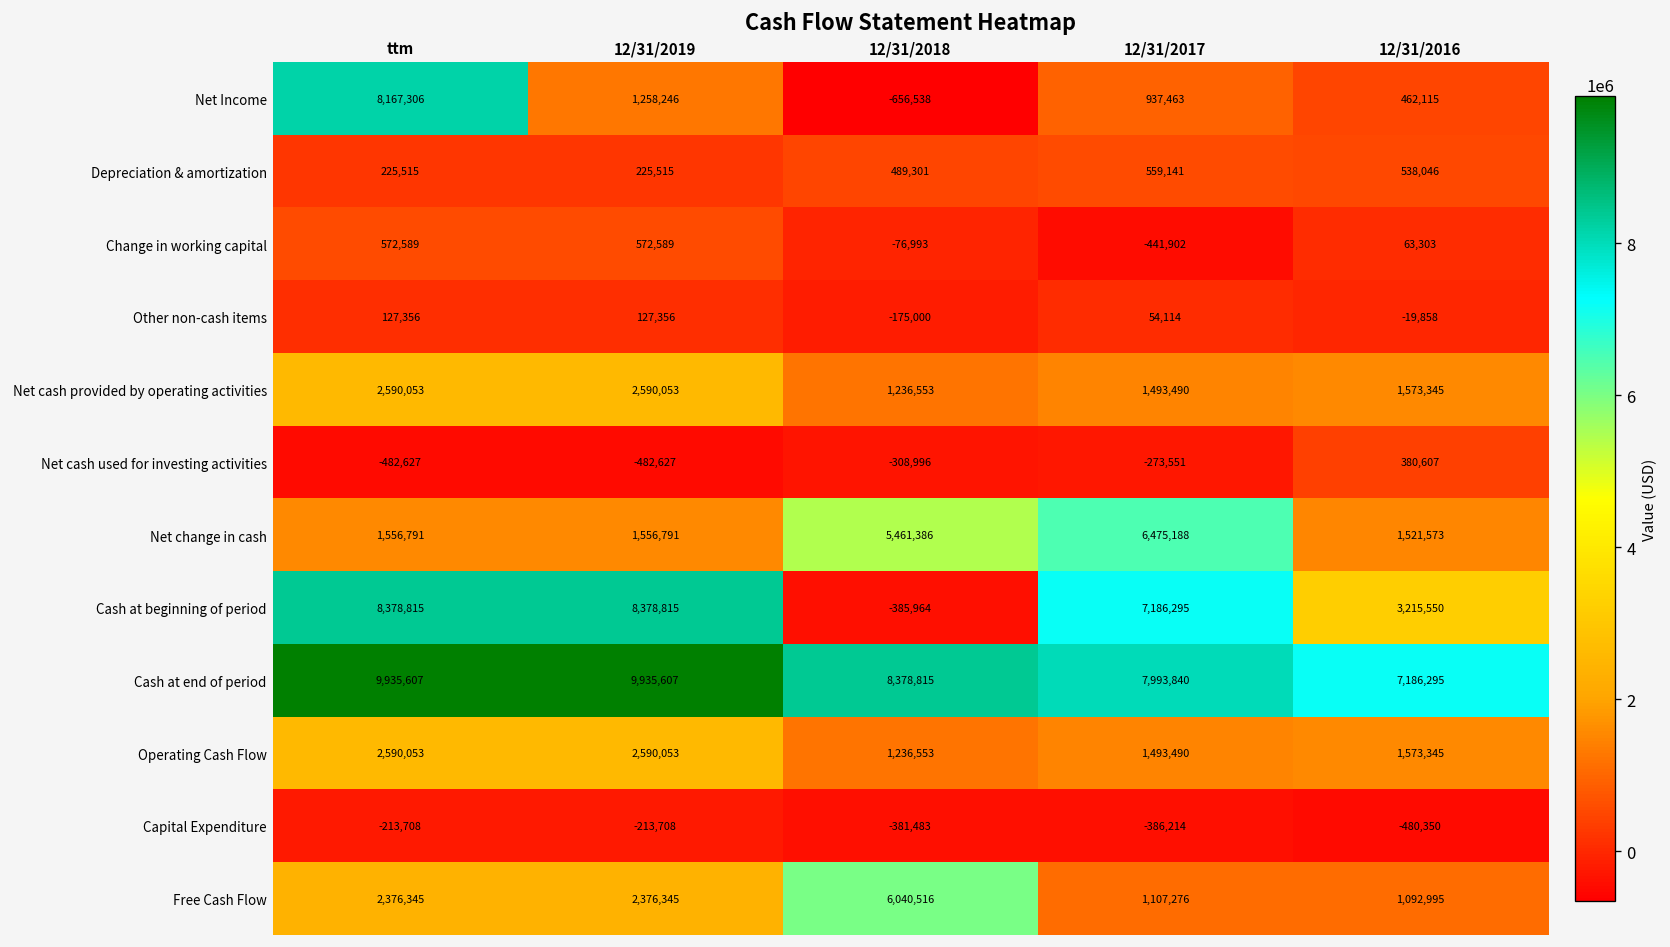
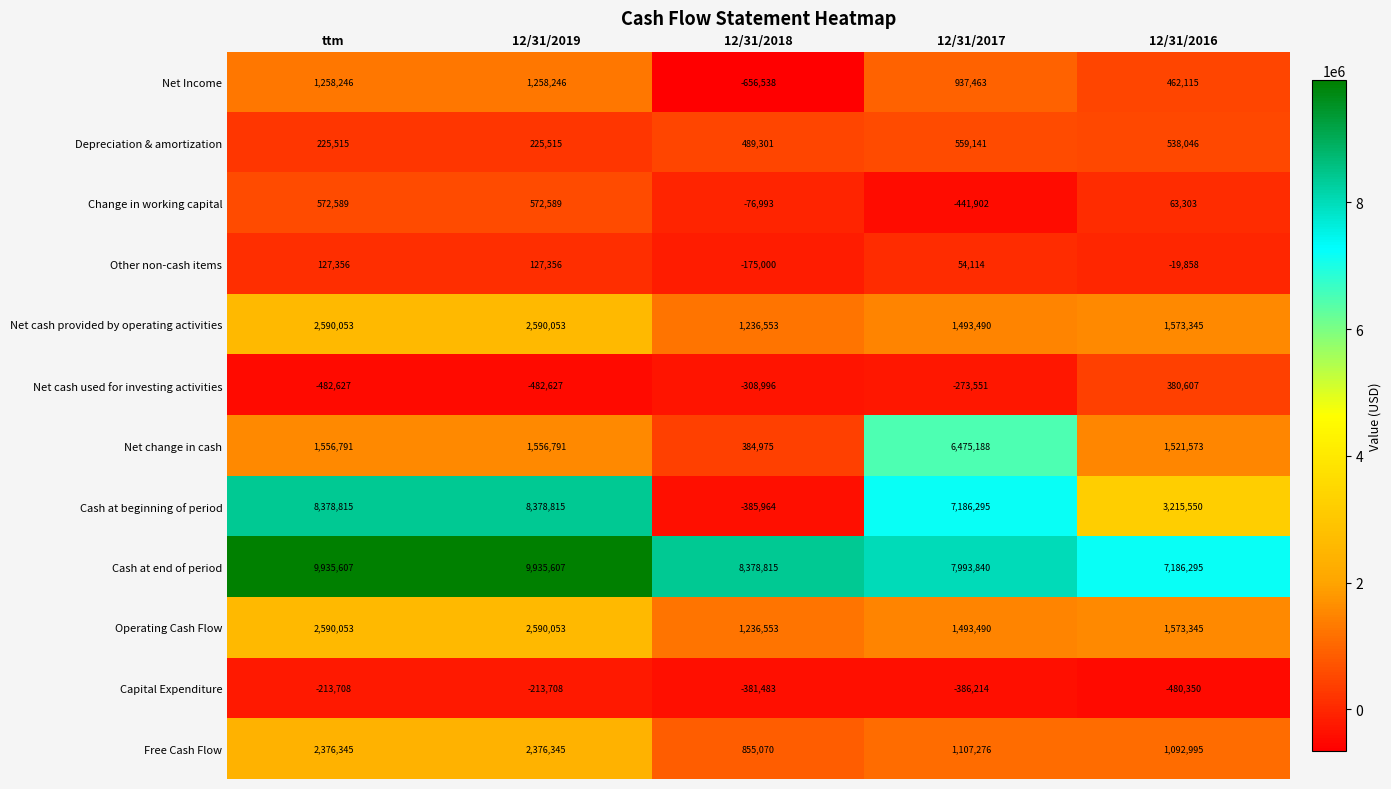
  {
    "Net Income": {
-     "ttm": "8,167,306",
+     "ttm": "1,258,246",
      "12/31/2019": "1,258,246",
      "12/31/2018": "-656,538",
      "12/31/2017": "937,463",
      "12/31/2016": "462,115"
    },
    "Depreciation & amortization": {
      "ttm": "225,515",
      "12/31/2019": "225,515",
      "12/31/2018": "489,301",
      "12/31/2017": "559,141",
      "12/31/2016": "538,046"
    },
    "Change in working capital": {
      "ttm": "572,589",
      "12/31/2019": "572,589",
      "12/31/2018": "-76,993",
      "12/31/2017": "-441,902",
      "12/31/2016": "63,303"
    },
    "Other non-cash items": {
      "ttm": "127,356",
      "12/31/2019": "127,356",
      "12/31/2018": "-175,000",
      "12/31/2017": "54,114",
      "12/31/2016": "-19,858"
    },
    "Net cash provided by operating activities": {
      "ttm": "2,590,053",
      "12/31/2019": "2,590,053",
      "12/31/2018": "1,236,553",
      "12/31/2017": "1,493,490",
      "12/31/2016": "1,573,345"
    },
    "Net cash used for investing activities": {
      "ttm": "-482,627",
      "12/31/2019": "-482,627",
      "12/31/2018": "-308,996",
      "12/31/2017": "-273,551",
      "12/31/2016": "380,607"
    },
    "Net change in cash": {
      "ttm": "1,556,791",
      "12/31/2019": "1,556,791",
-     "12/31/2018": "5,461,386",
+     "12/31/2018": "384,975",
      "12/31/2017": "6,475,188",
      "12/31/2016": "1,521,573"
    },
    "Cash at beginning of period": {
      "ttm": "8,378,815",
      "12/31/2019": "8,378,815",
      "12/31/2018": "-385,964",
      "12/31/2017": "7,186,295",
      "12/31/2016": "3,215,550"
    },
    "Cash at end of period": {
      "ttm": "9,935,607",
      "12/31/2019": "9,935,607",
      "12/31/2018": "8,378,815",
      "12/31/2017": "7,993,840",
      "12/31/2016": "7,186,295"
    },
    "Operating Cash Flow": {
      "ttm": "2,590,053",
      "12/31/2019": "2,590,053",
      "12/31/2018": "1,236,553",
      "12/31/2017": "1,493,490",
      "12/31/2016": "1,573,345"
    },
    "Capital Expenditure": {
      "ttm": "-213,708",
      "12/31/2019": "-213,708",
      "12/31/2018": "-381,483",
      "12/31/2017": "-386,214",
      "12/31/2016": "-480,350"
    },
    "Free Cash Flow": {
      "ttm": "2,376,345",
      "12/31/2019": "2,376,345",
-     "12/31/2018": "6,040,516",
+     "12/31/2018": "855,070",
      "12/31/2017": "1,107,276",
      "12/31/2016": "1,092,995"
    }
  }
